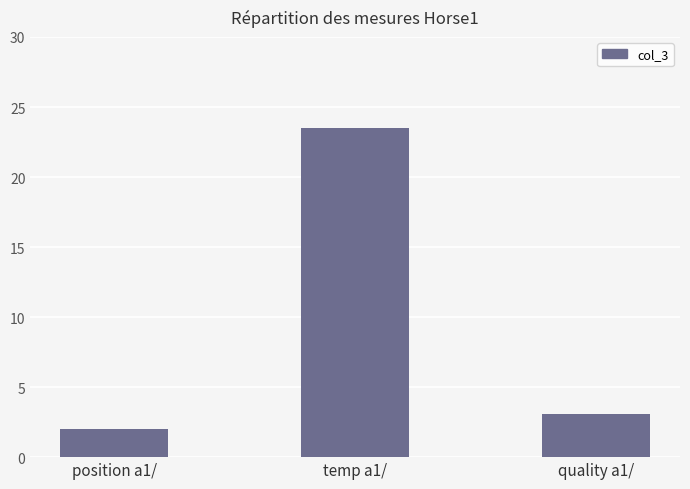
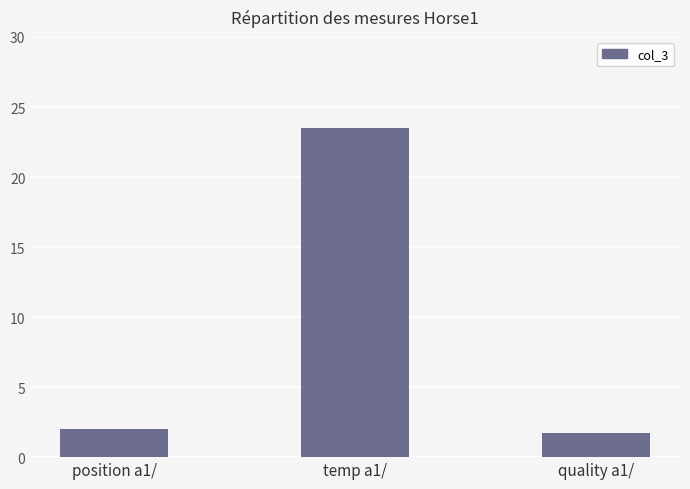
  {
    "position a1/": 2.0,
    "temp a1/": 23.5,
-   "quality a1/": 3.1
+   "quality a1/": 1.8
  }
